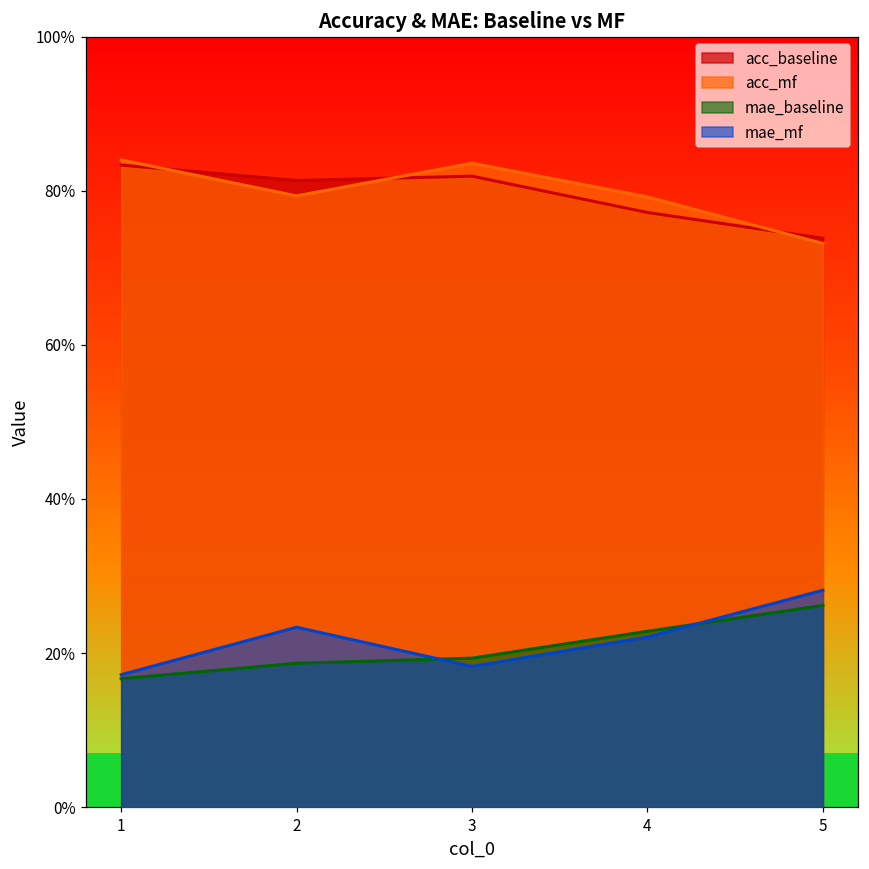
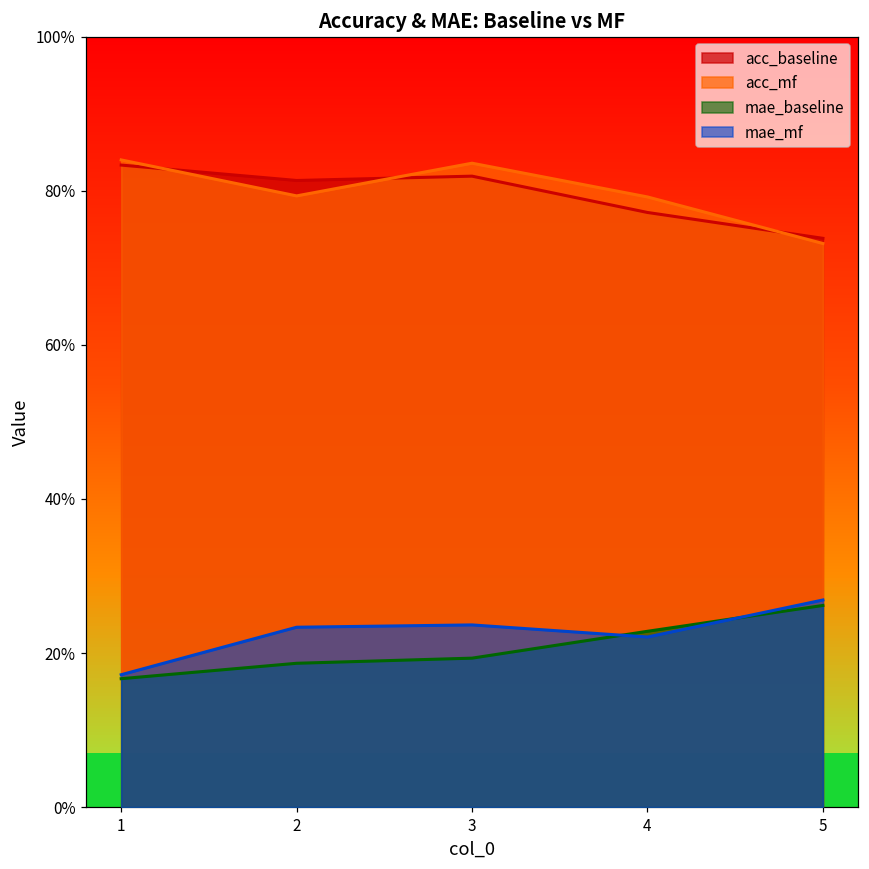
  {
    "acc_baseline": {
      "1": "83%",
      "2": "81%",
      "3": "82%",
      "4": "77%",
      "5": "74%"
    },
    "acc_mf": {
      "1": "84%",
      "2": "79%",
      "3": "84%",
      "4": "79%",
      "5": "73%"
    },
    "mae_baseline": {
      "1": "17%",
      "2": "19%",
      "3": "19%",
      "4": "23%",
      "5": "26%"
    },
    "mae_mf": {
      "1": "17%",
      "2": "23%",
-     "3": "18%",
+     "3": "24%",
      "4": "22%",
-     "5": "28%"
+     "5": "27%"
    }
  }
